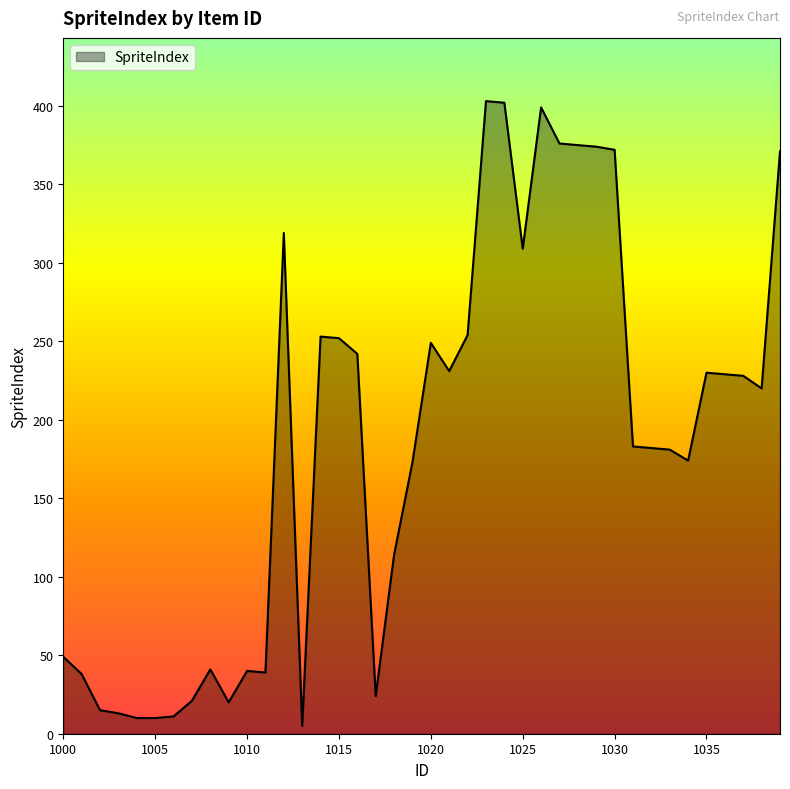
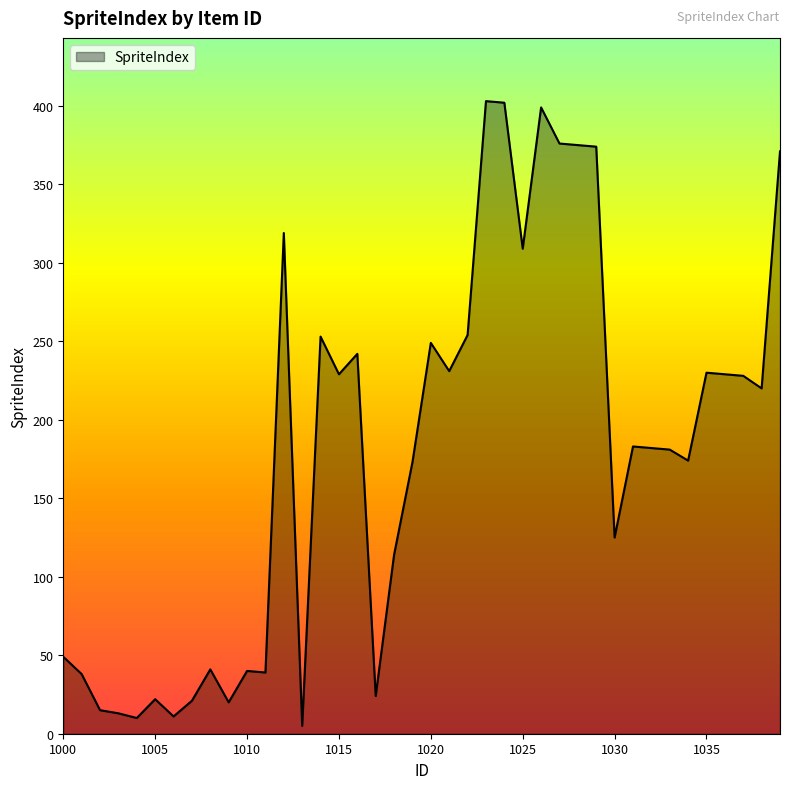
  {
    "1000": 49,
-   "1005": 10,
+   "1005": 22,
    "1010": 40,
-   "1015": 252,
+   "1015": 229,
    "1020": 249,
    "1025": 309,
-   "1030": 372,
+   "1030": 125,
    "1035": 230
  }
